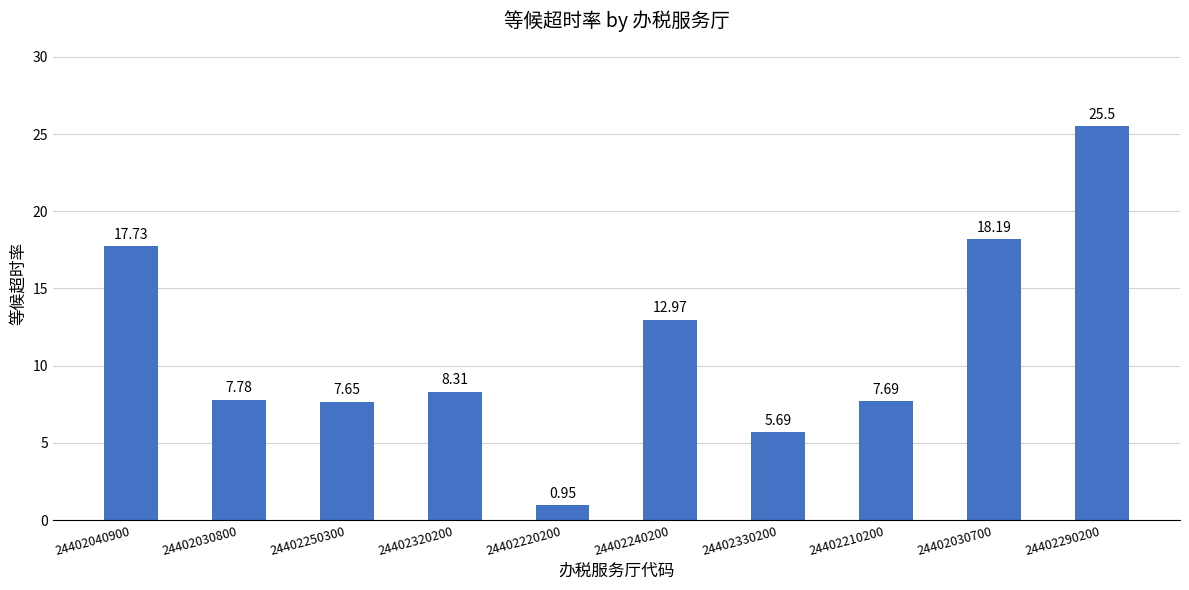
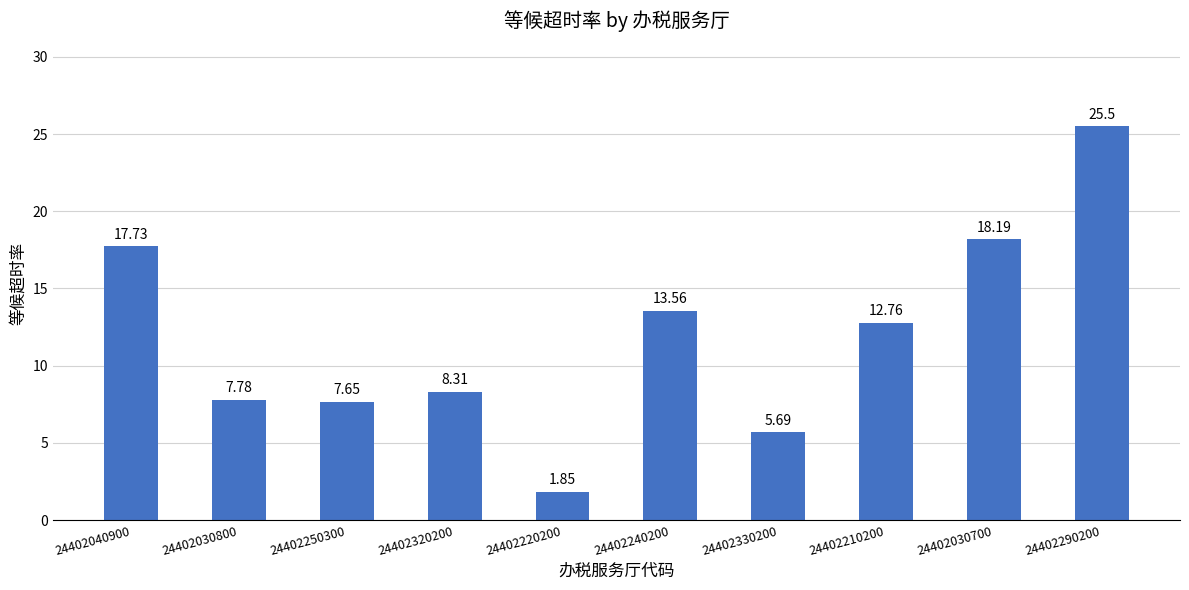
  {
    "24402040900": 17.73,
    "24402030800": 7.78,
    "24402250300": 7.65,
    "24402320200": 8.31,
-   "24402220200": 0.95,
-   "24402240200": 12.97,
+   "24402220200": 1.85,
+   "24402240200": 13.56,
    "24402330200": 5.69,
-   "24402210200": 7.69,
+   "24402210200": 12.76,
    "24402030700": 18.19,
    "24402290200": 25.5
  }
